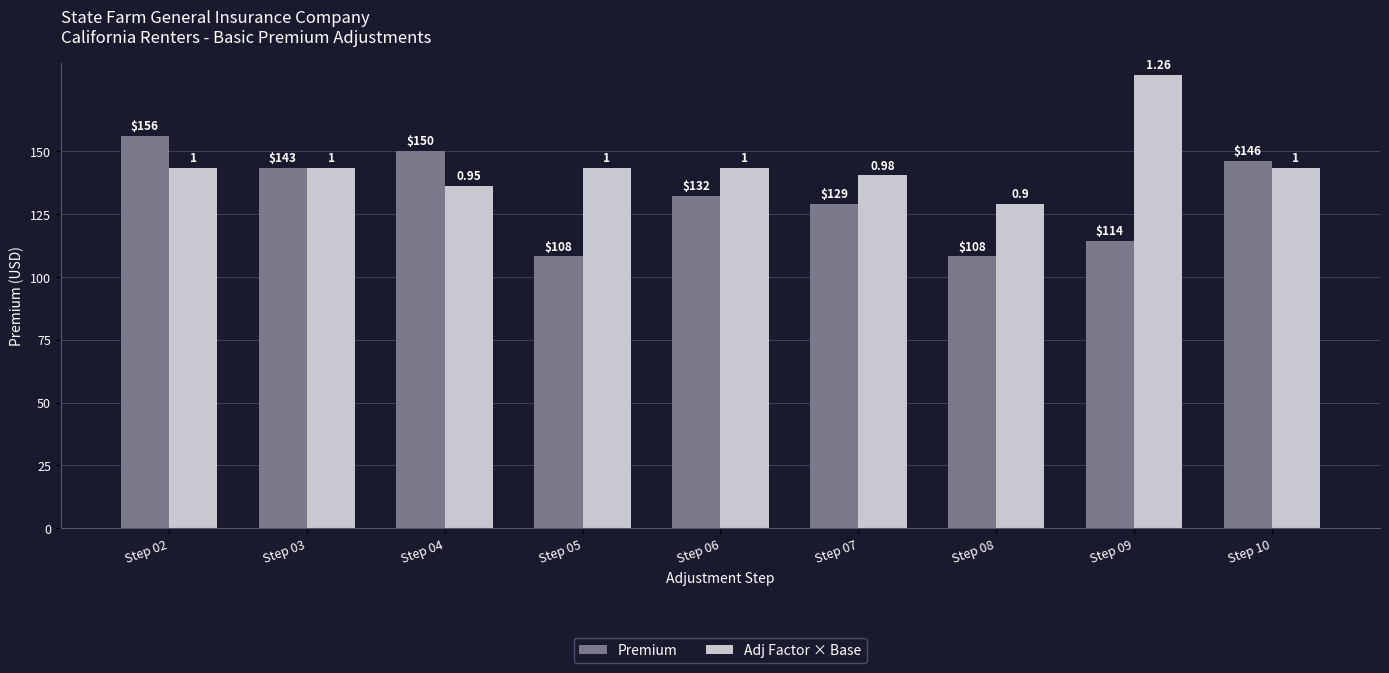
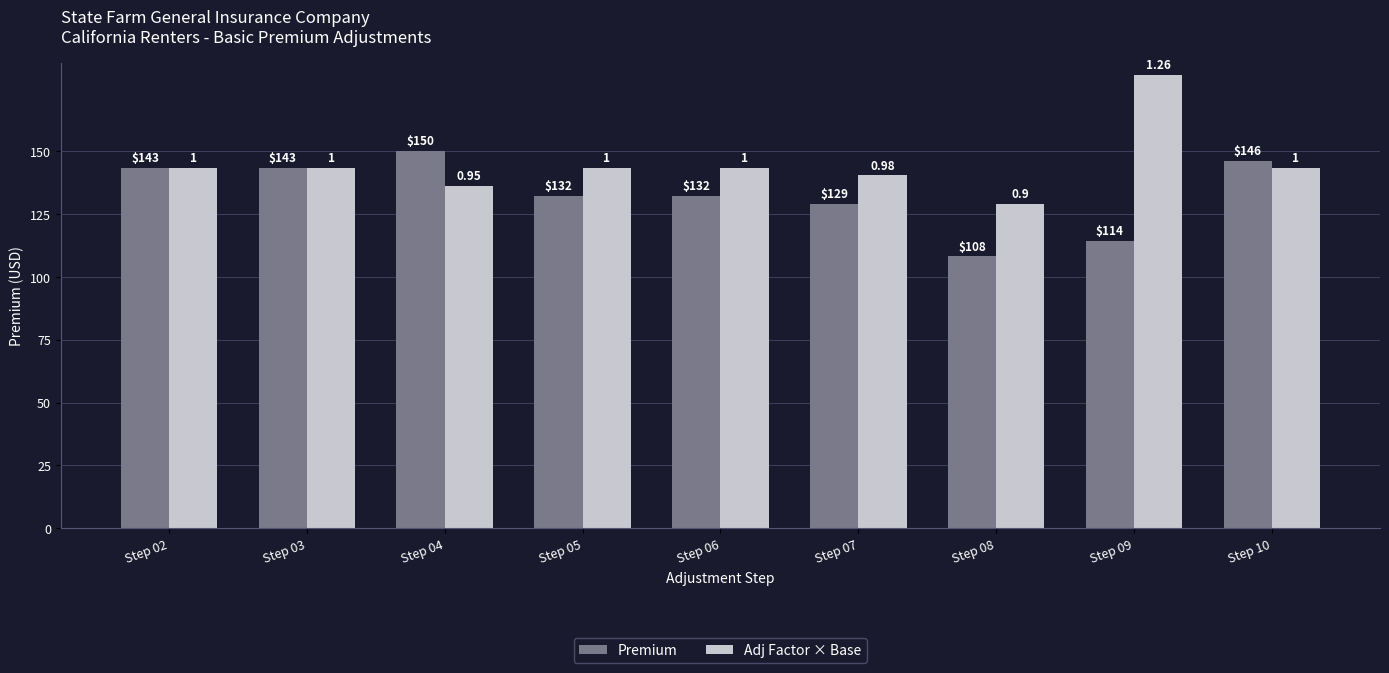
  {
    "Premium": {
-     "Step 02": "$156",
+     "Step 02": "$143",
      "Step 03": "$143",
      "Step 04": "$150",
-     "Step 05": "$108",
+     "Step 05": "$132",
      "Step 06": "$132",
      "Step 07": "$129",
      "Step 08": "$108",
      "Step 09": "$114",
      "Step 10": "$146"
    }
  }
